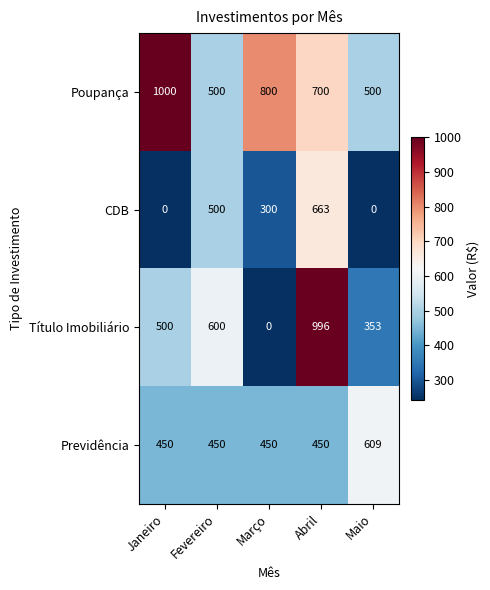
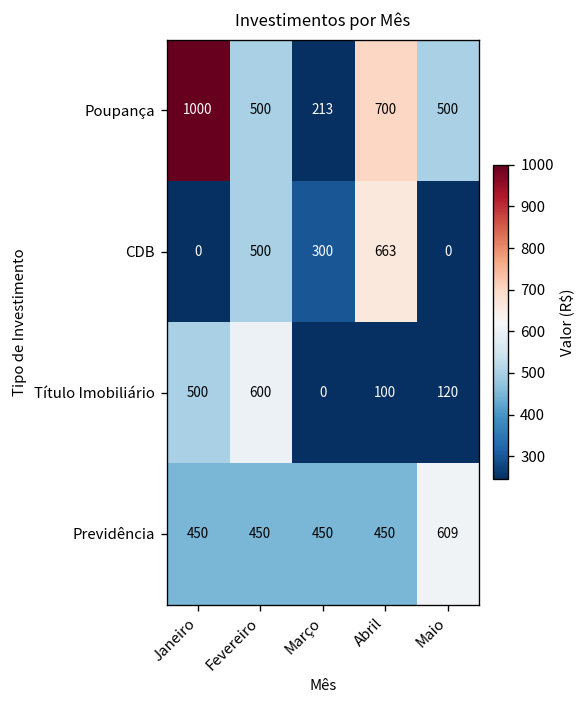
  {
    "Poupança": {
      "Janeiro": 1000,
      "Fevereiro": 500,
-     "Março": 800,
+     "Março": 213,
      "Abril": 700,
      "Maio": 500
    },
    "CDB": {
      "Janeiro": 0,
      "Fevereiro": 500,
      "Março": 300,
      "Abril": 663,
      "Maio": 0
    },
    "Título Imobiliário": {
      "Janeiro": 500,
      "Fevereiro": 600,
      "Março": 0,
-     "Abril": 996,
-     "Maio": 353
+     "Abril": 100,
+     "Maio": 120
    },
    "Previdência": {
      "Janeiro": 450,
      "Fevereiro": 450,
      "Março": 450,
      "Abril": 450,
      "Maio": 609
    }
  }
